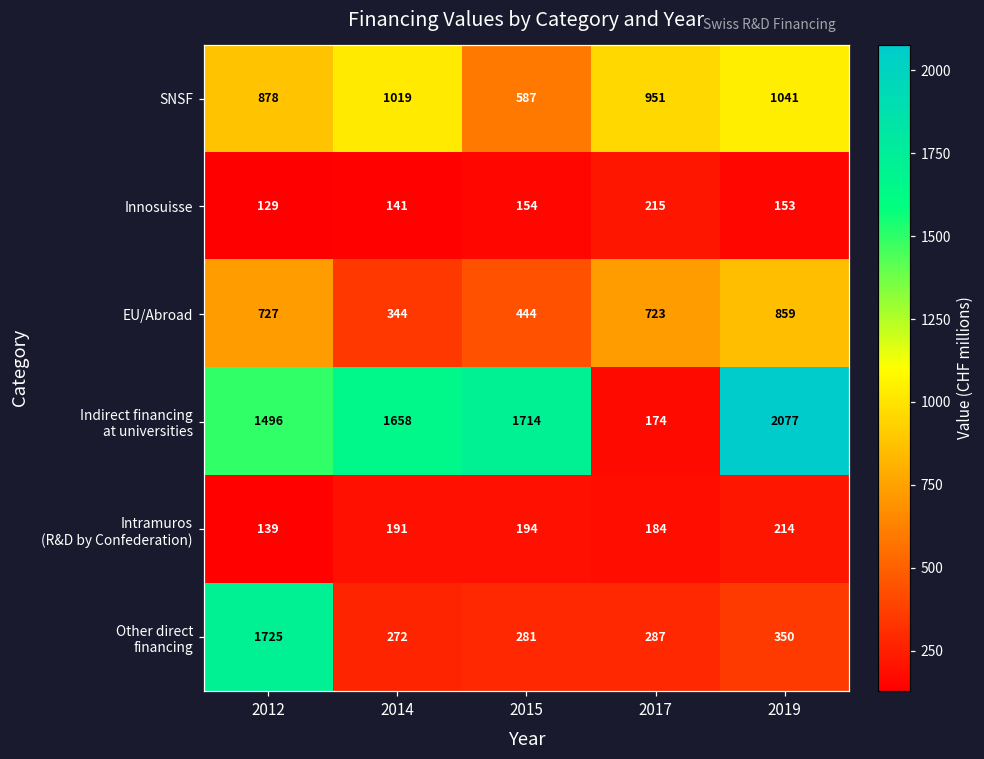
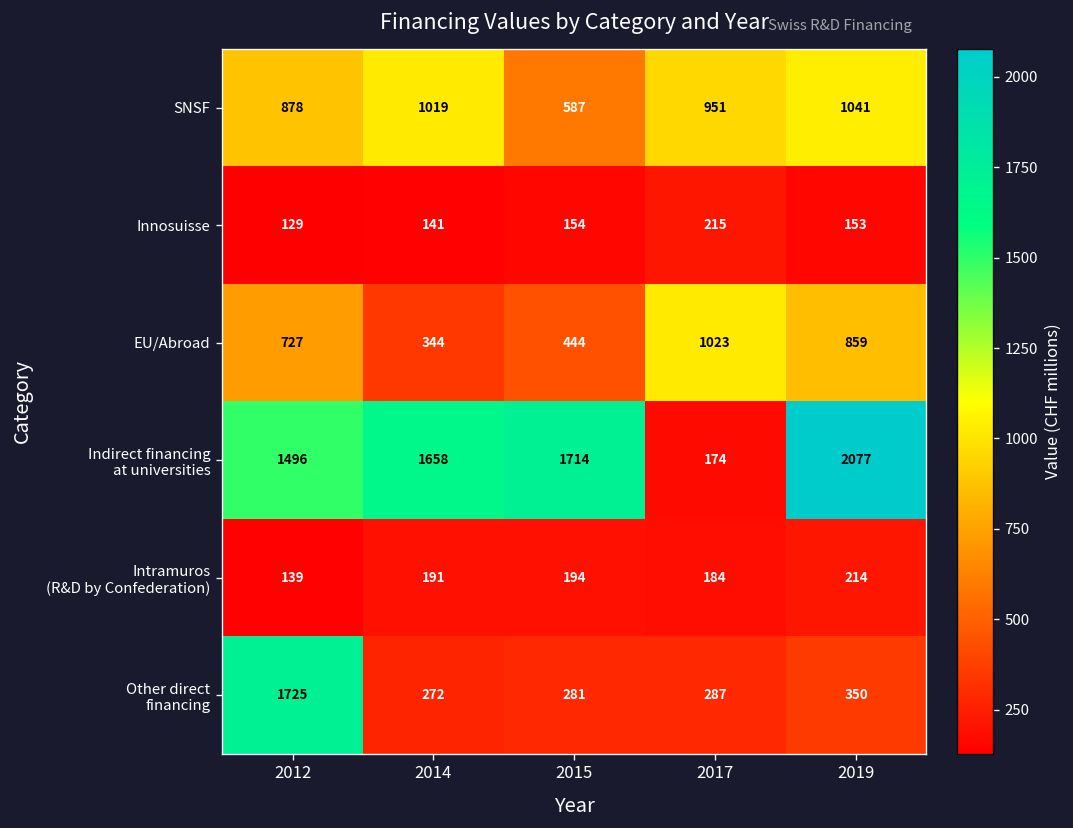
  {
    "SNSF": {
      "2012": 878,
      "2014": 1019,
      "2015": 587,
      "2017": 951,
      "2019": 1041
    },
    "Innosuisse": {
      "2012": 129,
      "2014": 141,
      "2015": 154,
      "2017": 215,
      "2019": 153
    },
    "EU/Abroad": {
      "2012": 727,
      "2014": 344,
      "2015": 444,
-     "2017": 723,
+     "2017": 1023,
      "2019": 859
    },
    "Indirect financing at universities": {
      "2012": 1496,
      "2014": 1658,
      "2015": 1714,
      "2017": 174,
      "2019": 2077
    },
    "Intramuros (R&D by Confederation)": {
      "2012": 139,
      "2014": 191,
      "2015": 194,
      "2017": 184,
      "2019": 214
    },
    "Other direct financing": {
      "2012": 1725,
      "2014": 272,
      "2015": 281,
      "2017": 287,
      "2019": 350
    }
  }
